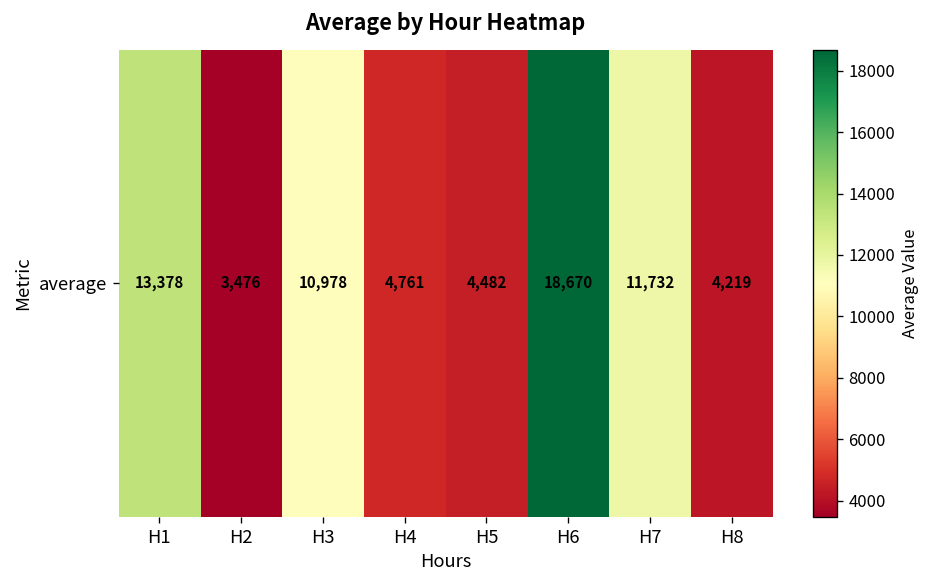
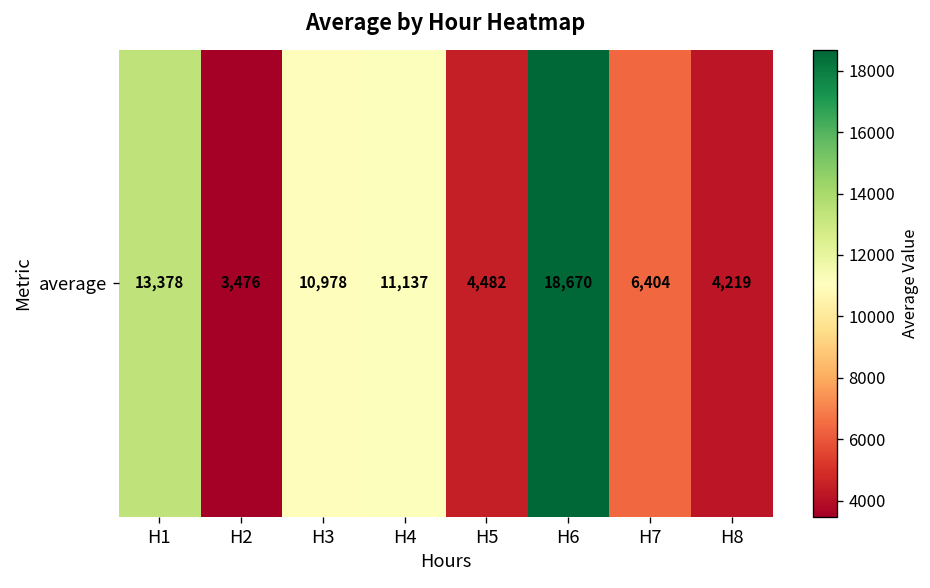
  {
    "average": {
      "H1": "13,378",
      "H2": "3,476",
      "H3": "10,978",
-     "H4": "4,761",
+     "H4": "11,137",
      "H5": "4,482",
      "H6": "18,670",
-     "H7": "11,732",
+     "H7": "6,404",
      "H8": "4,219"
    }
  }
